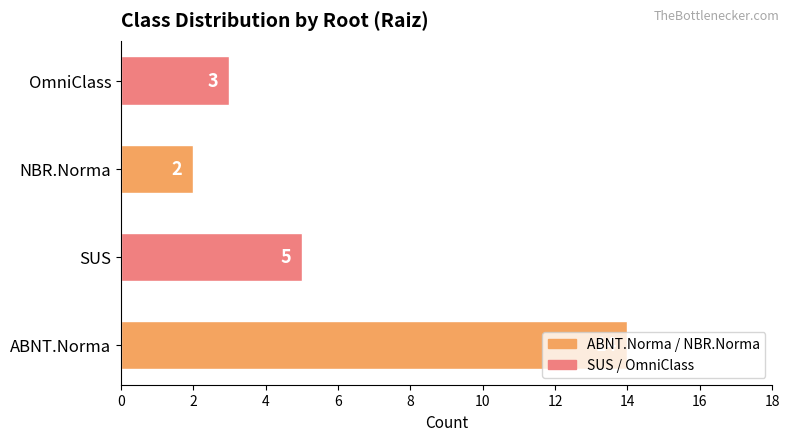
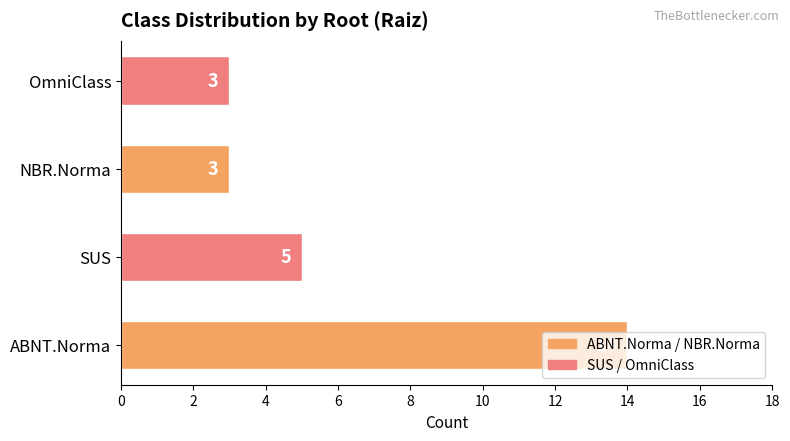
  {
    "OmniClass": 3,
-   "NBR.Norma": 2,
+   "NBR.Norma": 3,
    "SUS": 5
  }
